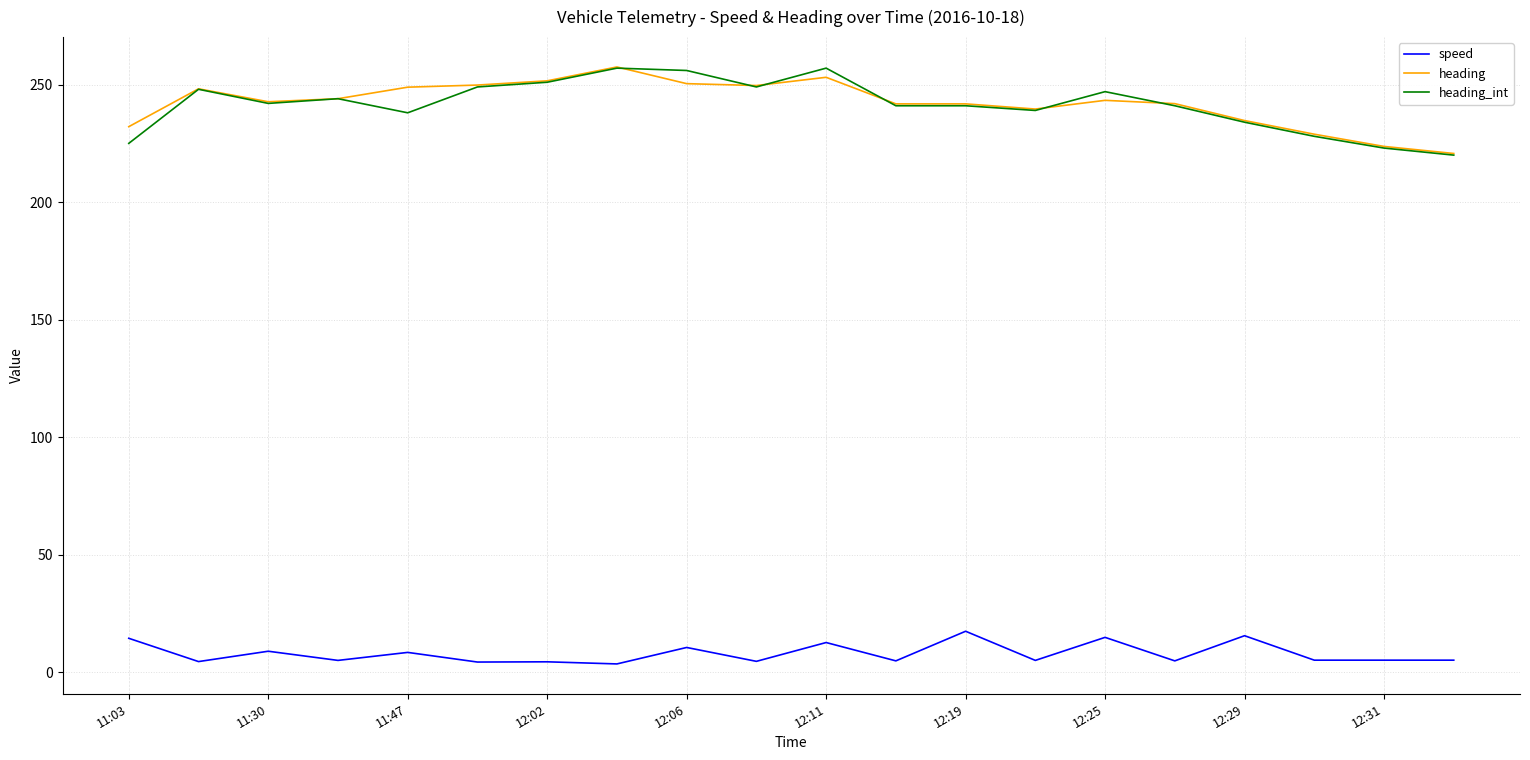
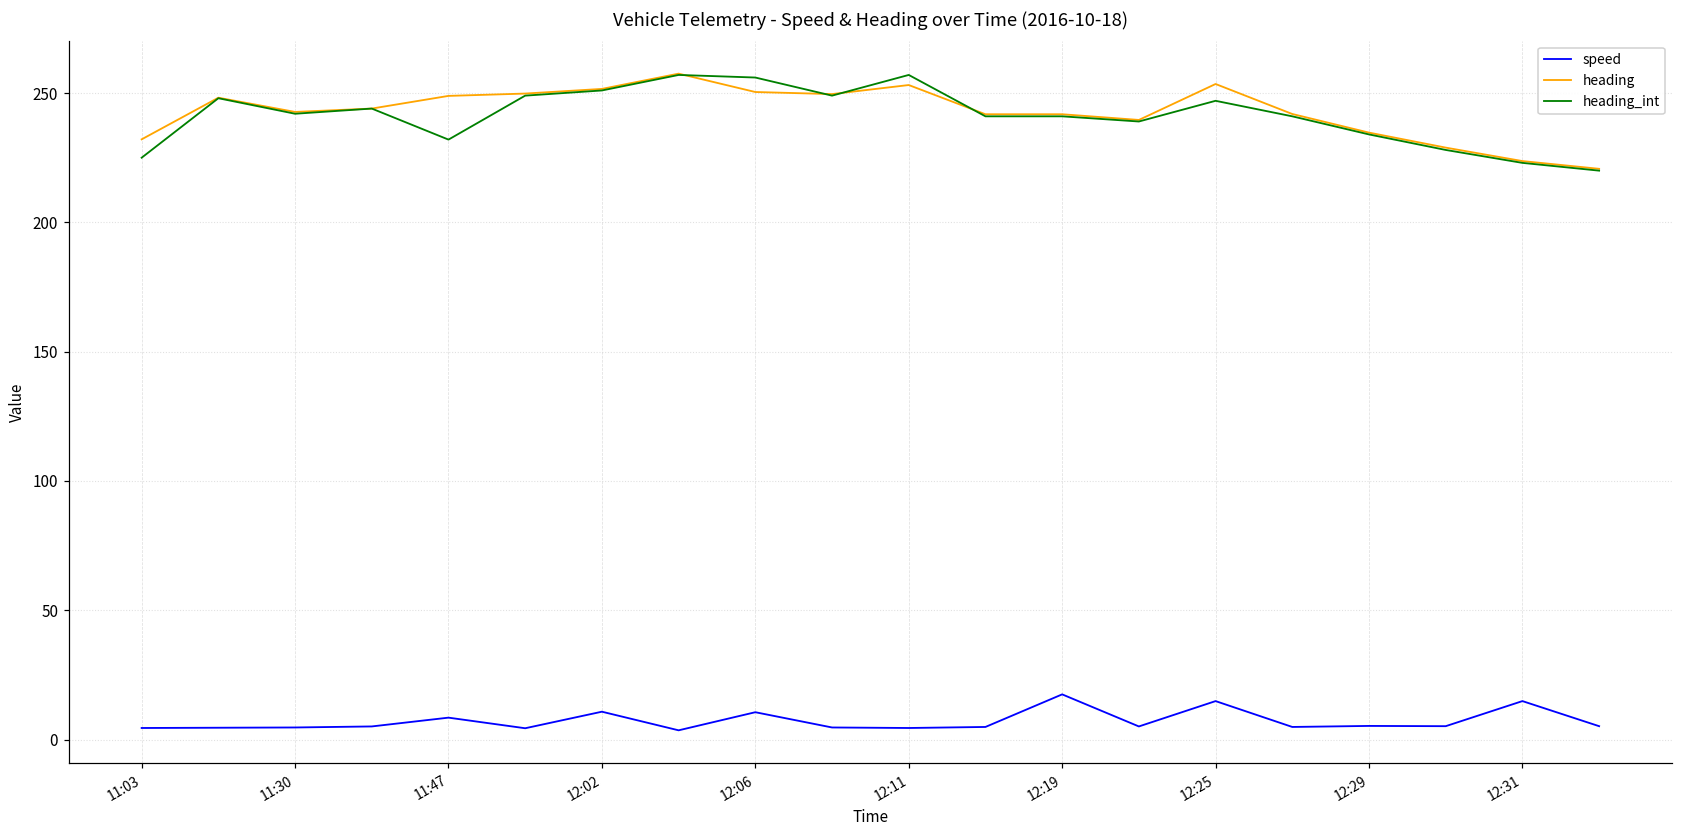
  {
    "speed": {
-     "11:03": 15,
-     "11:30": 9,
+     "11:03": 5,
+     "11:30": 5,
      "11:47": 9,
-     "12:02": 5,
+     "12:02": 11,
      "12:06": 11,
-     "12:11": 13,
+     "12:11": 5,
      "12:19": 18,
      "12:25": 15,
-     "12:29": 16,
-     "12:31": 5
+     "12:29": 5,
+     "12:31": 15
    },
    "heading": {
      "11:03": 232,
      "11:47": 249,
      "12:06": 250,
      "12:11": 253,
-     "12:25": 243
+     "12:25": 254
    },
    "heading_int": {
      "11:03": 225,
-     "11:47": 238,
+     "11:47": 232,
      "12:06": 256,
      "12:11": 257,
      "12:25": 247
    }
  }
